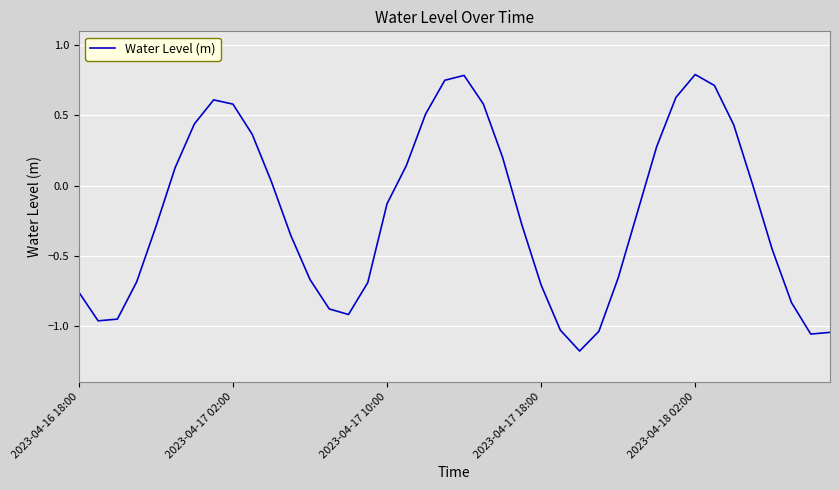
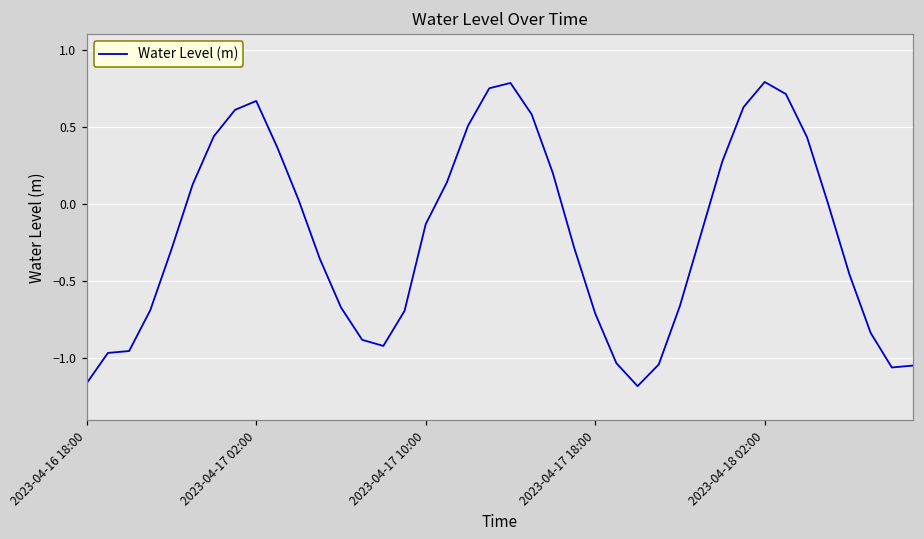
  {
-   "2023-04-16 18:00": -0.76,
-   "2023-04-17 02:00": 0.58,
+   "2023-04-16 18:00": -1.16,
+   "2023-04-17 02:00": 0.67,
    "2023-04-17 10:00": -0.13,
    "2023-04-17 18:00": -0.71,
    "2023-04-18 02:00": 0.79
  }
